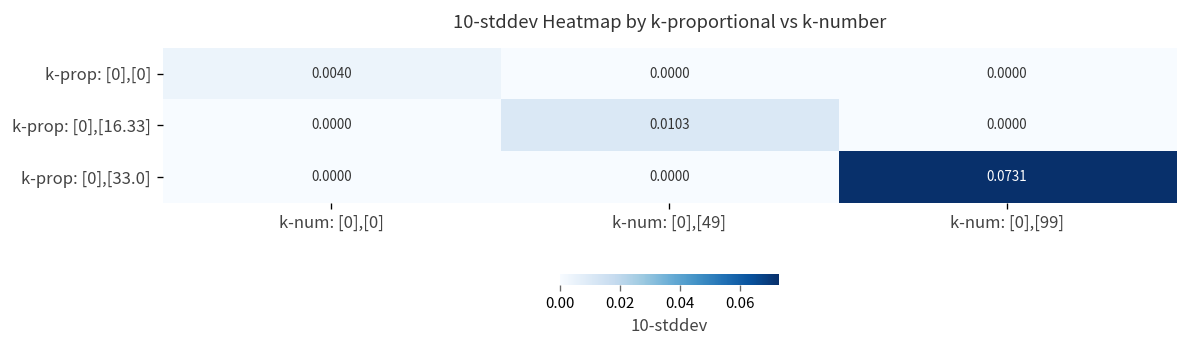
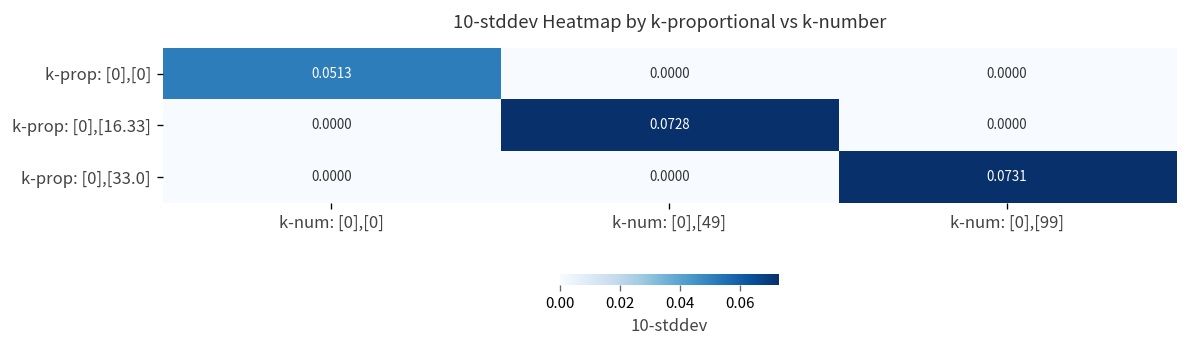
  {
    "k-prop: [0],[0]": {
-     "k-num: [0],[0]": 0.0040,
+     "k-num: [0],[0]": 0.0513,
      "k-num: [0],[49]": 0.0000,
      "k-num: [0],[99]": 0.0000
    },
    "k-prop: [0],[16.33]": {
      "k-num: [0],[0]": 0.0000,
-     "k-num: [0],[49]": 0.0103,
+     "k-num: [0],[49]": 0.0728,
      "k-num: [0],[99]": 0.0000
    },
    "k-prop: [0],[33.0]": {
      "k-num: [0],[0]": 0.0000,
      "k-num: [0],[49]": 0.0000,
      "k-num: [0],[99]": 0.0731
    }
  }
